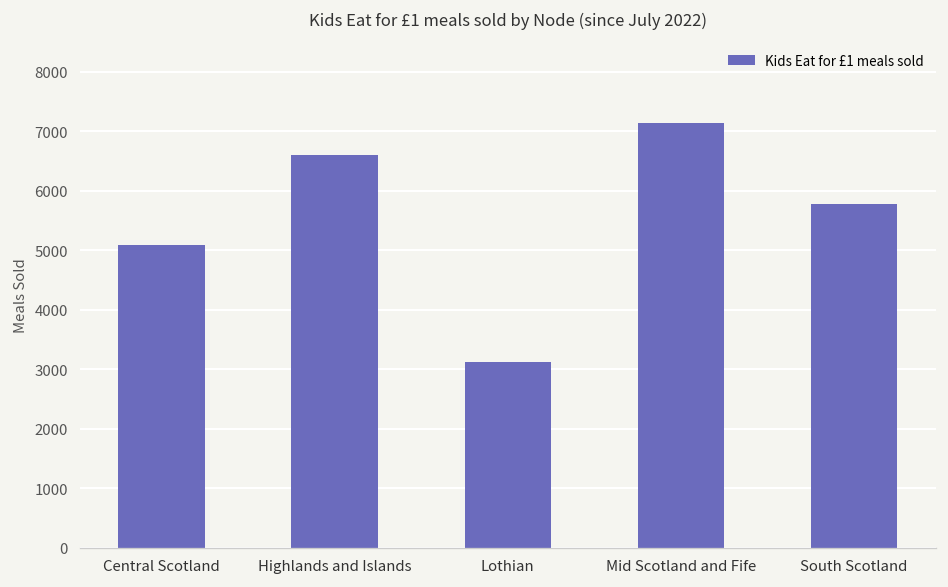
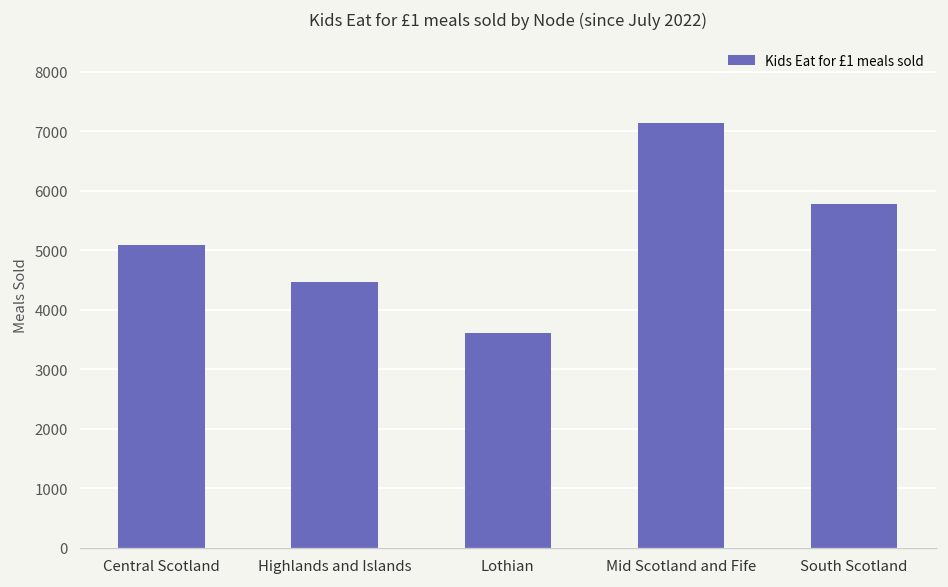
  {
    "Central Scotland": 5100,
-   "Highlands and Islands": 6600,
-   "Lothian": 3100,
+   "Highlands and Islands": 4500,
+   "Lothian": 3600,
    "Mid Scotland and Fife": 7100,
    "South Scotland": 5800
  }
